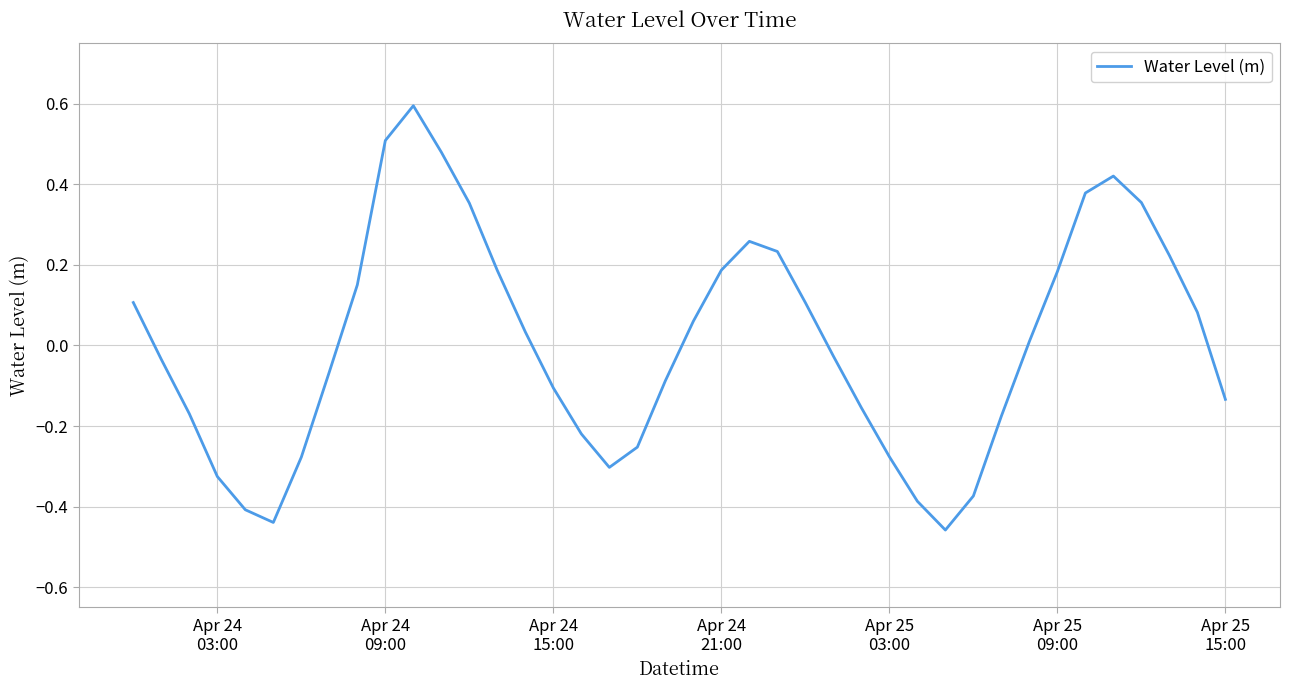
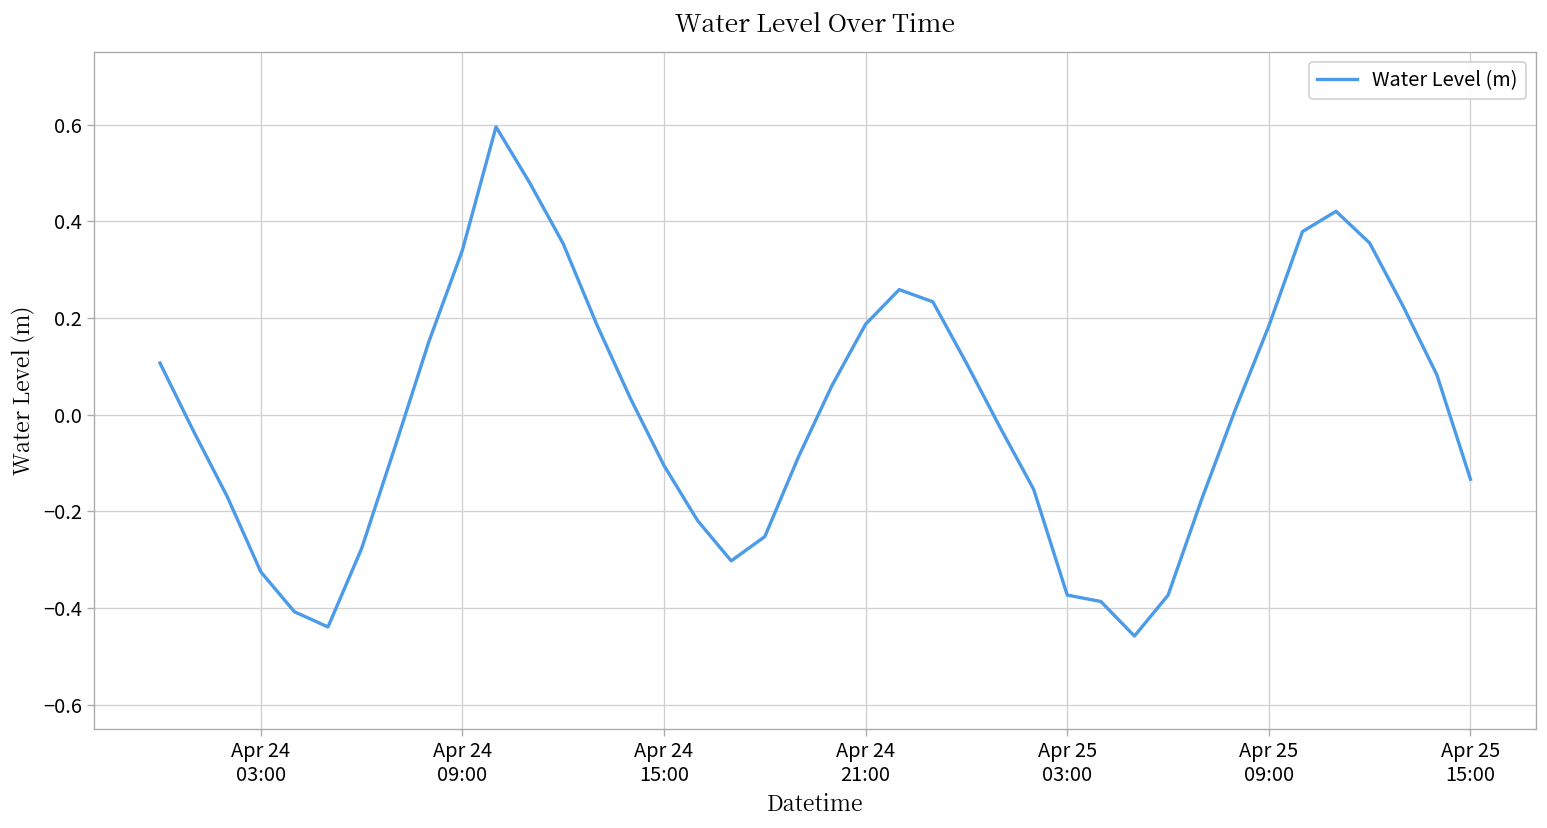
  {
    "Apr 24 03:00": -0.33,
-   "Apr 24 09:00": 0.51,
+   "Apr 24 09:00": 0.34,
    "Apr 24 15:00": -0.11,
    "Apr 24 21:00": 0.19,
-   "Apr 25 03:00": -0.28,
+   "Apr 25 03:00": -0.37,
    "Apr 25 09:00": 0.18,
    "Apr 25 15:00": -0.13
  }
